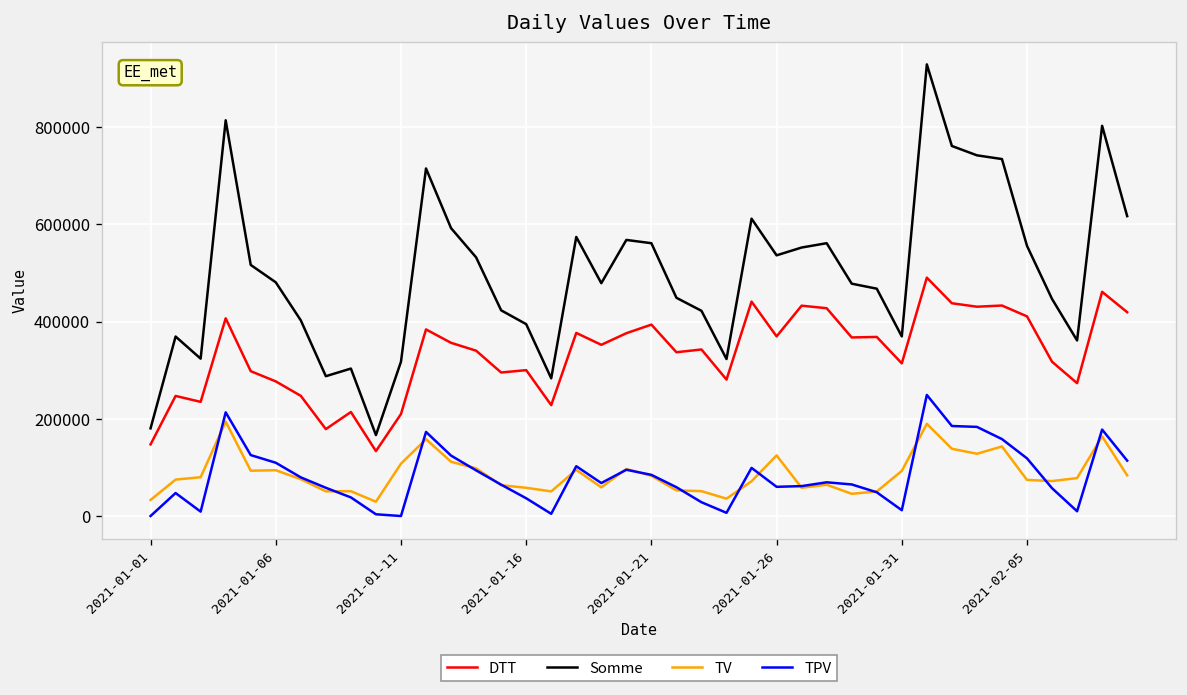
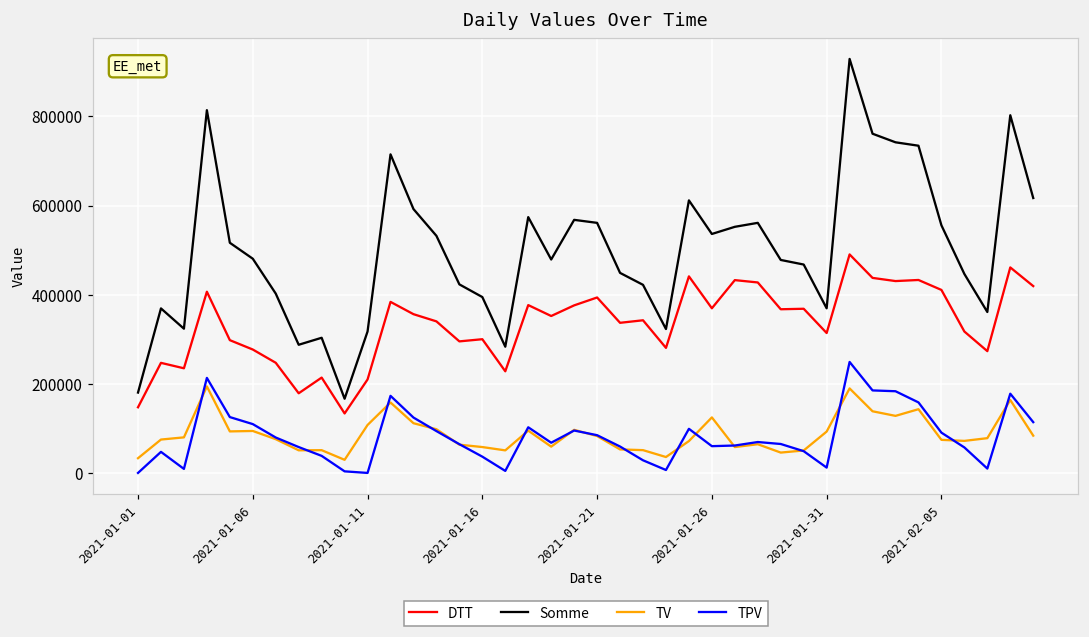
  {
    "DTT": {
      "2021-01-01": 150000,
      "2021-01-06": 280000,
      "2021-01-11": 210000,
      "2021-01-16": 300000,
      "2021-01-21": 390000,
      "2021-01-26": 370000,
      "2021-01-31": 310000,
      "2021-02-05": 410000
    },
    "Somme": {
      "2021-01-01": 180000,
      "2021-01-06": 480000,
      "2021-01-11": 320000,
      "2021-01-16": 390000,
      "2021-01-21": 560000,
      "2021-01-26": 540000,
      "2021-01-31": 370000,
      "2021-02-05": 560000
    },
    "TV": {
      "2021-01-01": 30000,
      "2021-01-06": 90000,
      "2021-01-11": 110000,
      "2021-01-16": 60000,
      "2021-01-26": 120000,
      "2021-01-31": 90000,
      "2021-02-05": 70000
    },
    "TPV": {
      "2021-01-01": 0,
      "2021-01-06": 110000,
      "2021-01-11": 0,
      "2021-01-16": 40000,
      "2021-01-26": 60000,
      "2021-01-31": 10000,
-     "2021-02-05": 120000
+     "2021-02-05": 90000
    }
  }
